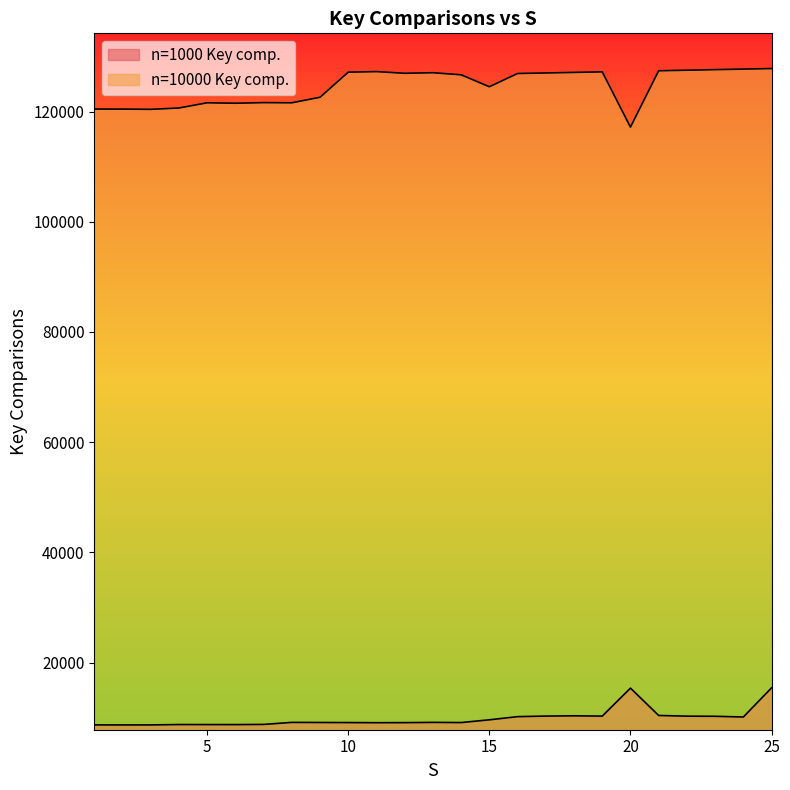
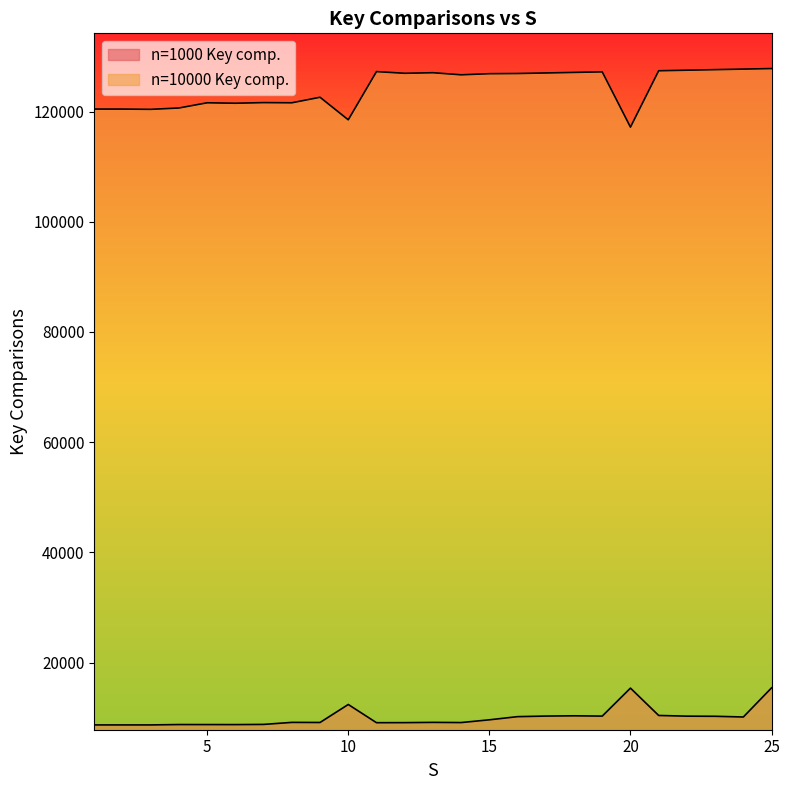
  {
    "n=1000 Key comp.": {
      "5": 9000,
-     "10": 9000,
+     "10": 12000,
      "15": 10000,
      "20": 15000,
      "25": 15000
    },
    "n=10000 Key comp.": {
      "5": 122000,
-     "10": 127000,
-     "15": 124000,
+     "10": 119000,
+     "15": 127000,
      "20": 117000,
      "25": 128000
    }
  }
